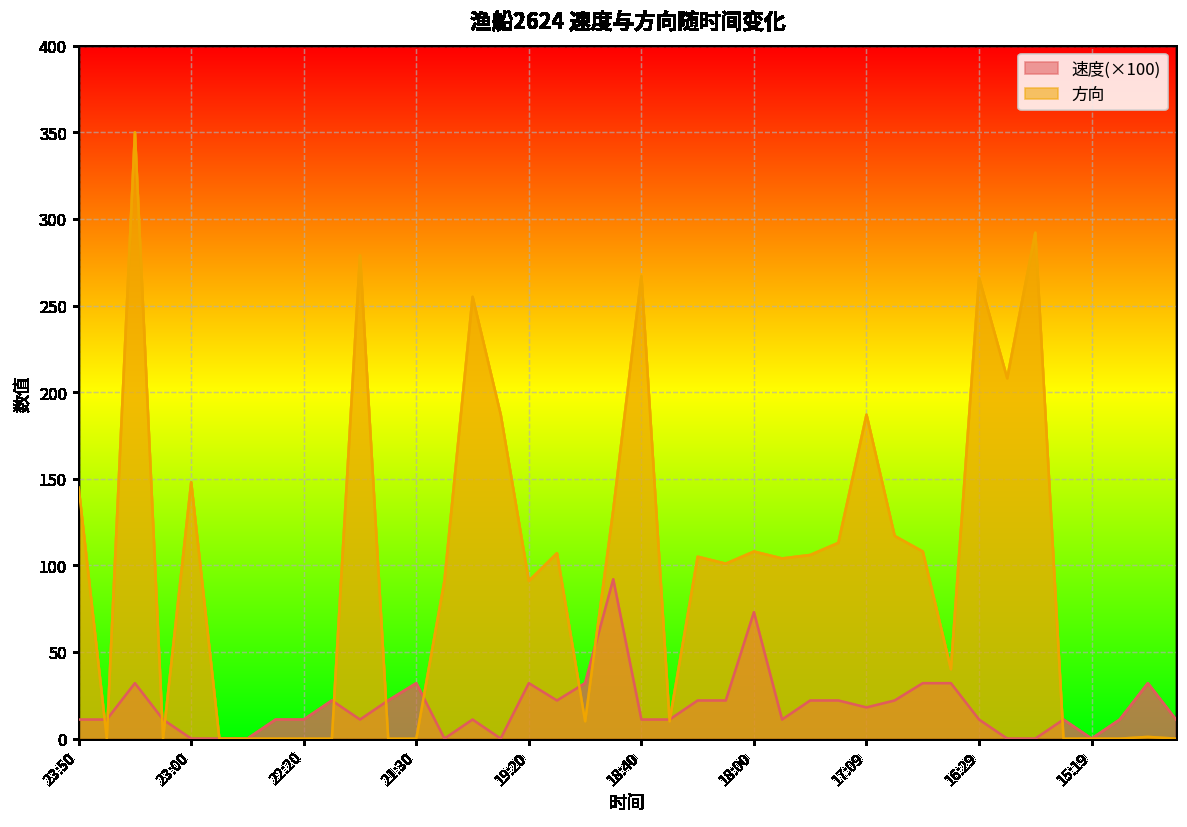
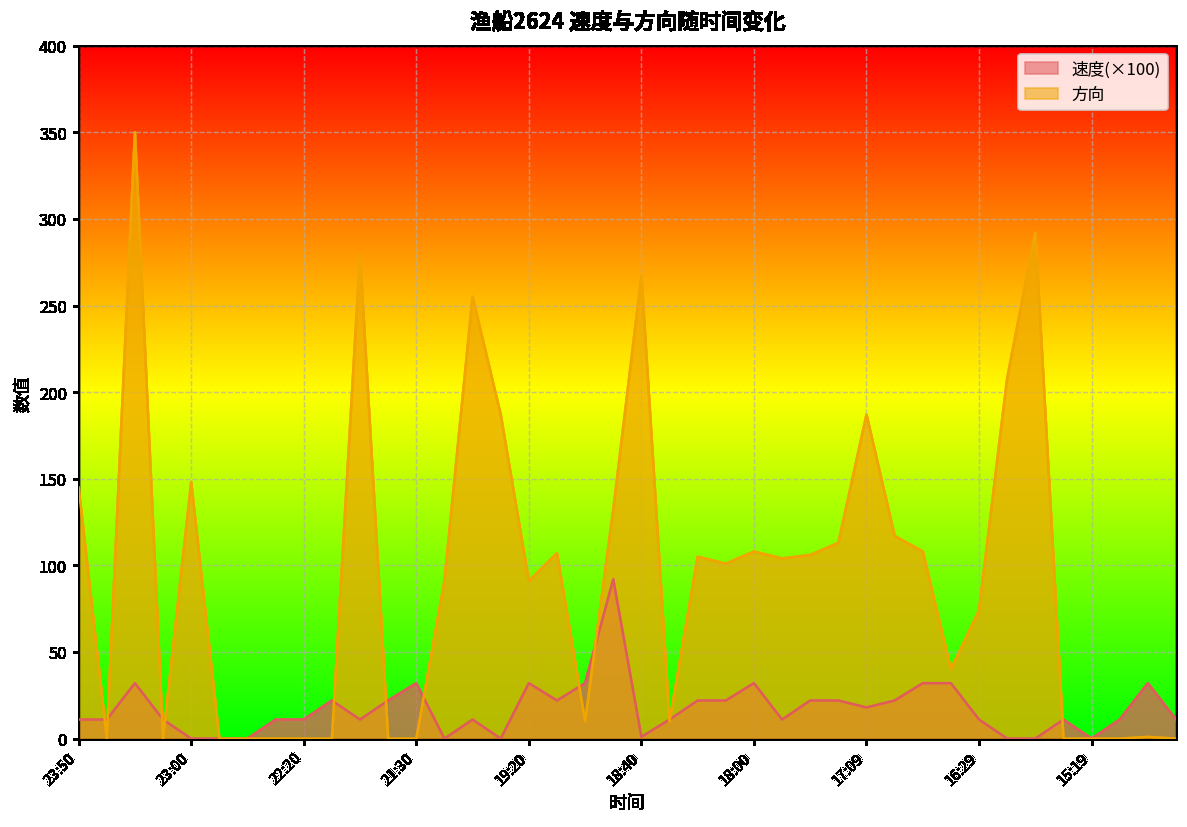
  {
    "速度(×100)": {
      "23:50": 11,
      "23:00": 0,
      "22:20": 11,
      "21:30": 32,
      "19:20": 32,
-     "18:40": 11,
-     "18:00": 73,
+     "18:40": 1,
+     "18:00": 32,
      "17:09": 18,
      "16:29": 11
    },
    "方向": {
      "23:50": 145,
      "23:00": 148,
      "22:20": 0,
      "21:30": 0,
      "19:20": 91,
      "18:40": 267,
      "18:00": 108,
      "17:09": 187,
-     "16:29": 266
+     "16:29": 74
    }
  }
